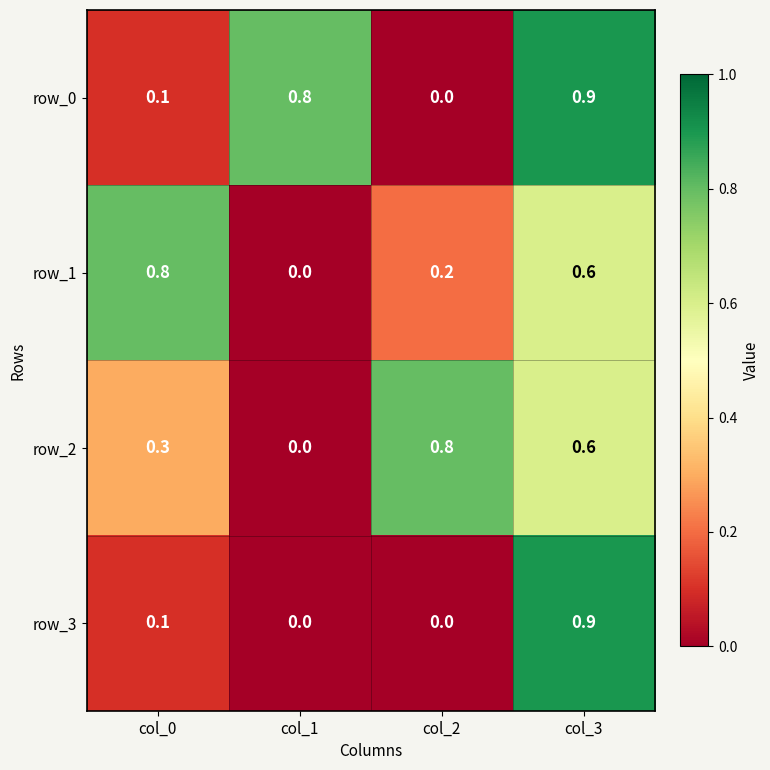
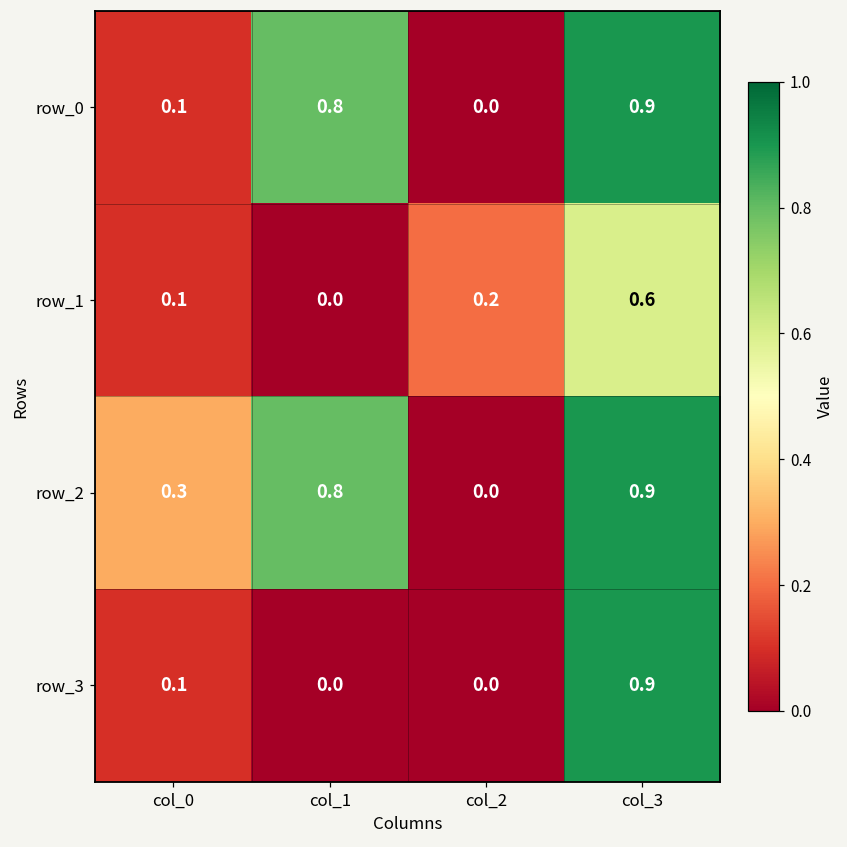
  {
    "row_0": {
      "col_0": 0.1,
      "col_1": 0.8,
      "col_2": 0.0,
      "col_3": 0.9
    },
    "row_1": {
-     "col_0": 0.8,
+     "col_0": 0.1,
      "col_1": 0.0,
      "col_2": 0.2,
      "col_3": 0.6
    },
    "row_2": {
      "col_0": 0.3,
-     "col_1": 0.0,
-     "col_2": 0.8,
-     "col_3": 0.6
+     "col_1": 0.8,
+     "col_2": 0.0,
+     "col_3": 0.9
    },
    "row_3": {
      "col_0": 0.1,
      "col_1": 0.0,
      "col_2": 0.0,
      "col_3": 0.9
    }
  }
